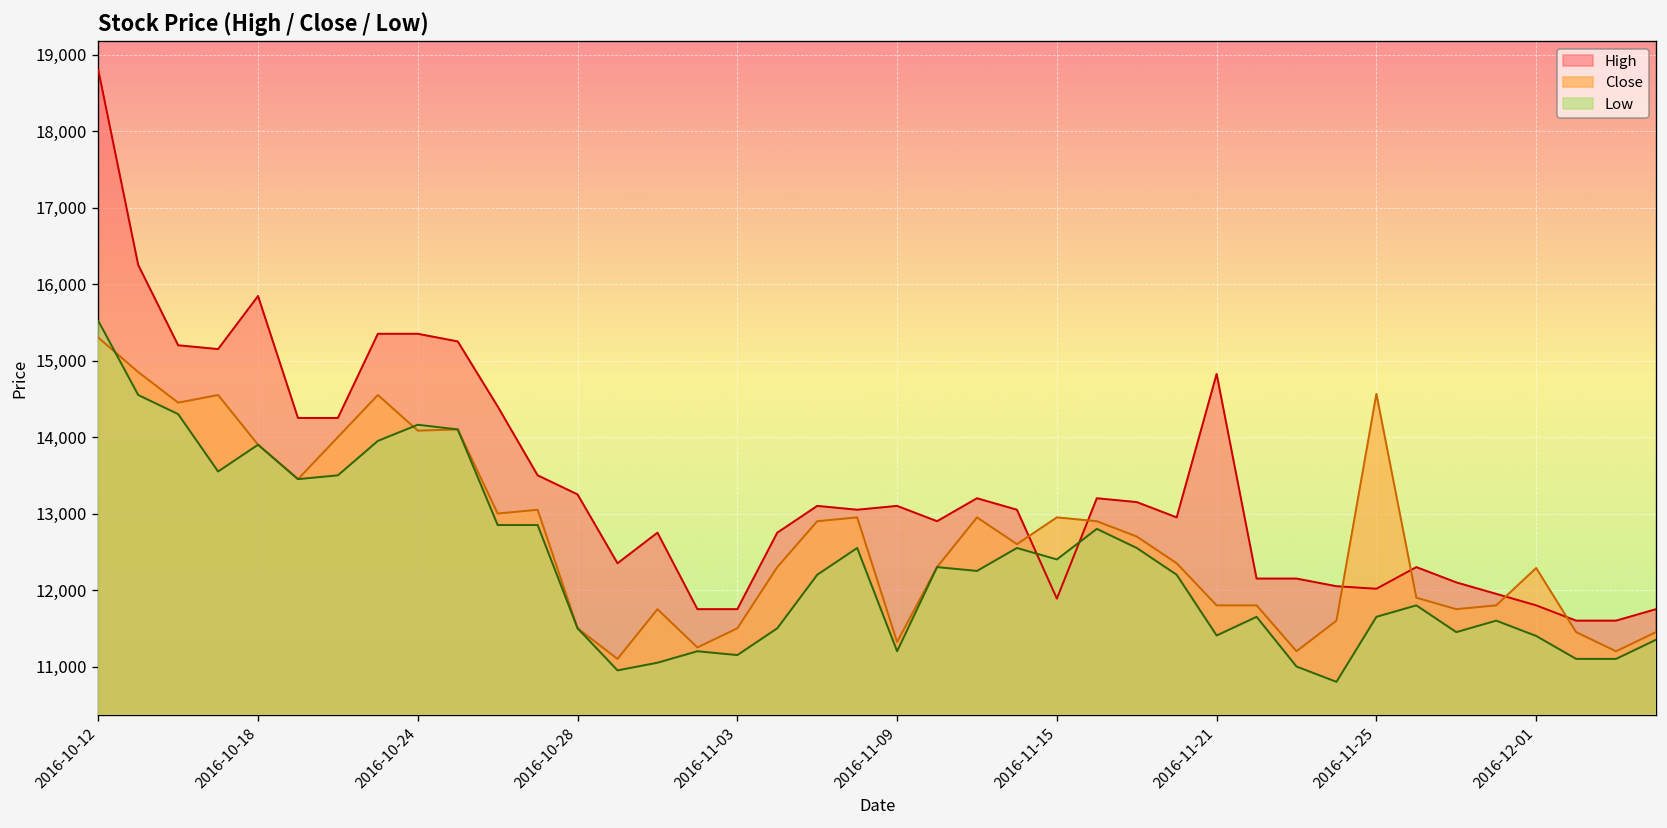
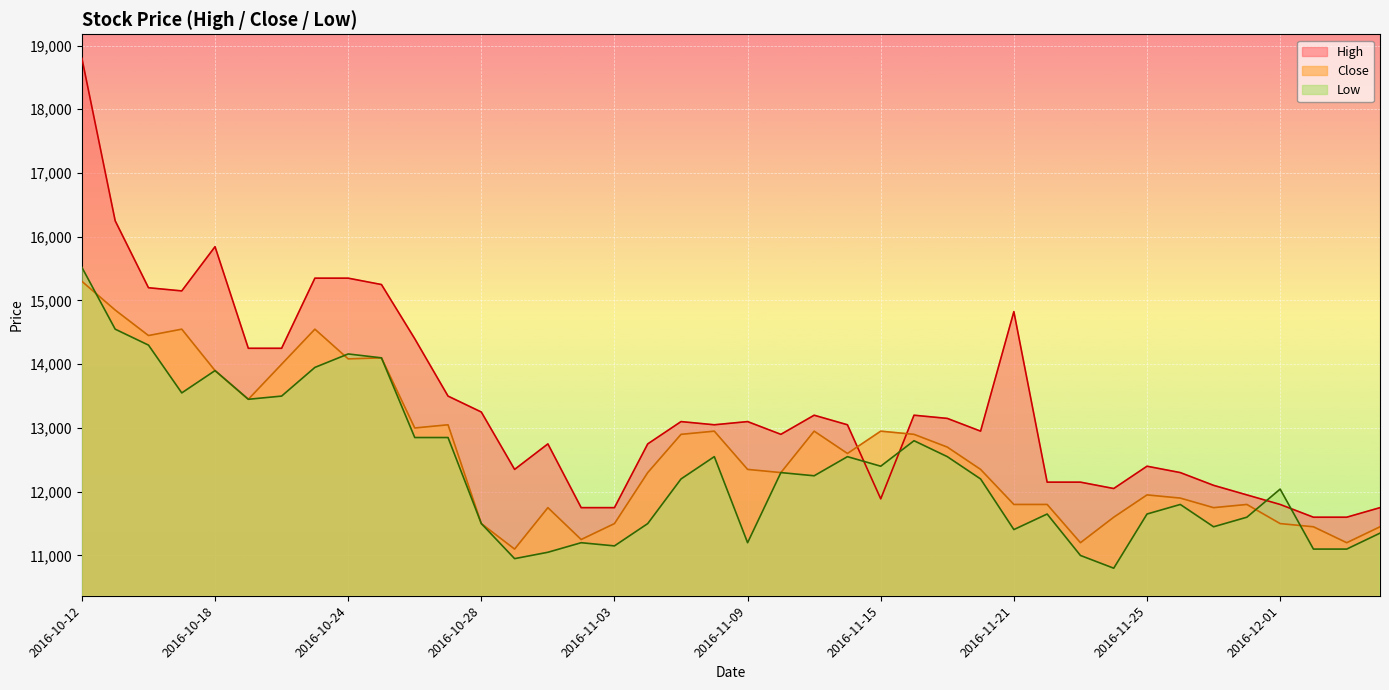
  {
    "High": {
      "2016-10-12": "18,800",
      "2016-10-18": "15,800",
      "2016-10-24": "15,400",
      "2016-10-28": "13,300",
      "2016-11-03": "11,800",
      "2016-11-09": "13,100",
      "2016-11-15": "11,900",
      "2016-11-21": "14,800",
-     "2016-11-25": "12,000",
+     "2016-11-25": "12,400",
      "2016-12-01": "11,800"
    },
    "Close": {
      "2016-10-12": "15,300",
      "2016-10-24": "14,100",
      "2016-11-03": "11,500",
-     "2016-11-09": "11,300",
+     "2016-11-09": "12,400",
      "2016-11-15": "13,000",
      "2016-11-21": "11,800",
-     "2016-11-25": "14,600",
-     "2016-12-01": "12,300"
+     "2016-11-25": "12,000",
+     "2016-12-01": "11,500"
    },
    "Low": {
      "2016-10-12": "15,500",
      "2016-10-24": "14,200",
      "2016-11-03": "11,200",
      "2016-11-09": "11,200",
      "2016-11-15": "12,400",
      "2016-11-21": "11,400",
      "2016-11-25": "11,700",
-     "2016-12-01": "11,400"
+     "2016-12-01": "12,000"
    }
  }
